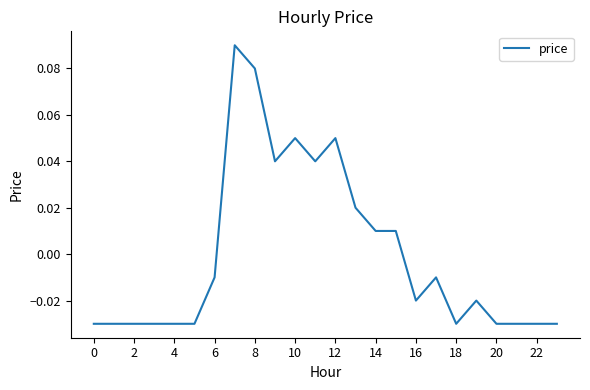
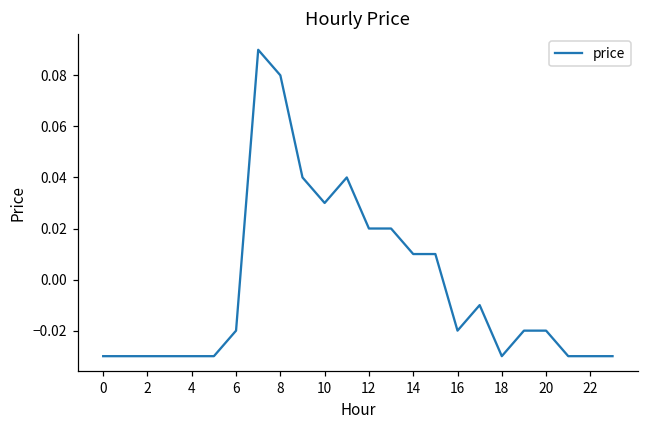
  {
    "0": -0.03,
    "2": -0.03,
    "4": -0.03,
-   "6": -0.01,
+   "6": -0.02,
    "8": 0.08,
-   "10": 0.05,
-   "12": 0.05,
+   "10": 0.03,
+   "12": 0.02,
    "14": 0.01,
    "16": -0.02,
    "18": -0.03,
-   "20": -0.03,
+   "20": -0.02,
    "22": -0.03
  }
